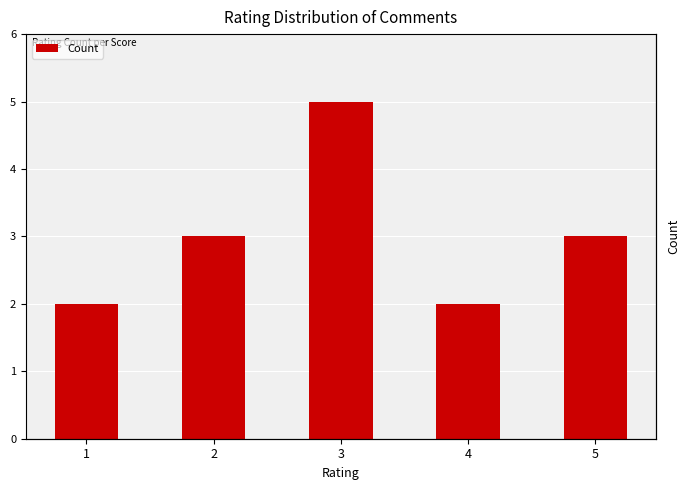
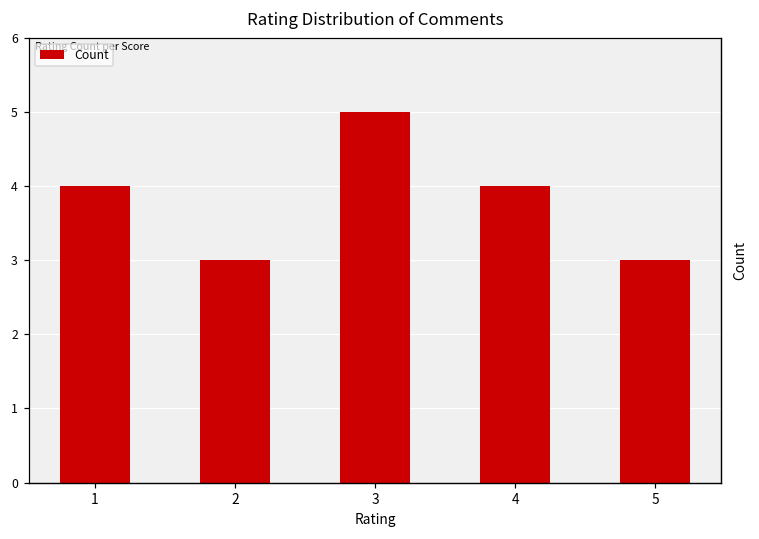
  {
-   "1": 2,
+   "1": 4,
    "2": 3,
    "3": 5,
-   "4": 2,
+   "4": 4,
    "5": 3
  }
